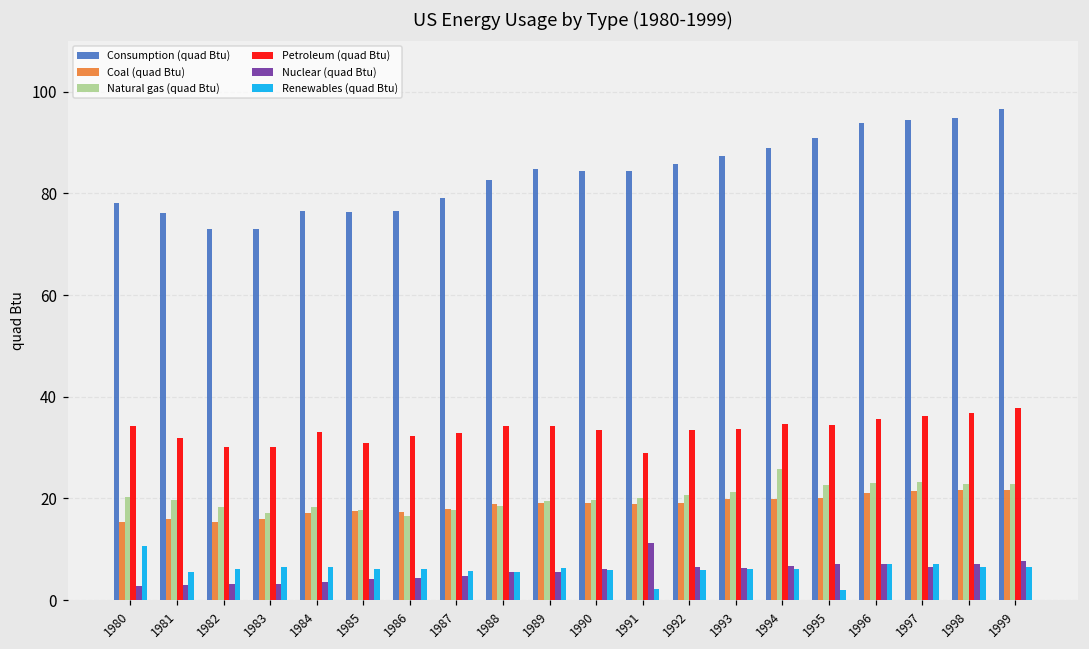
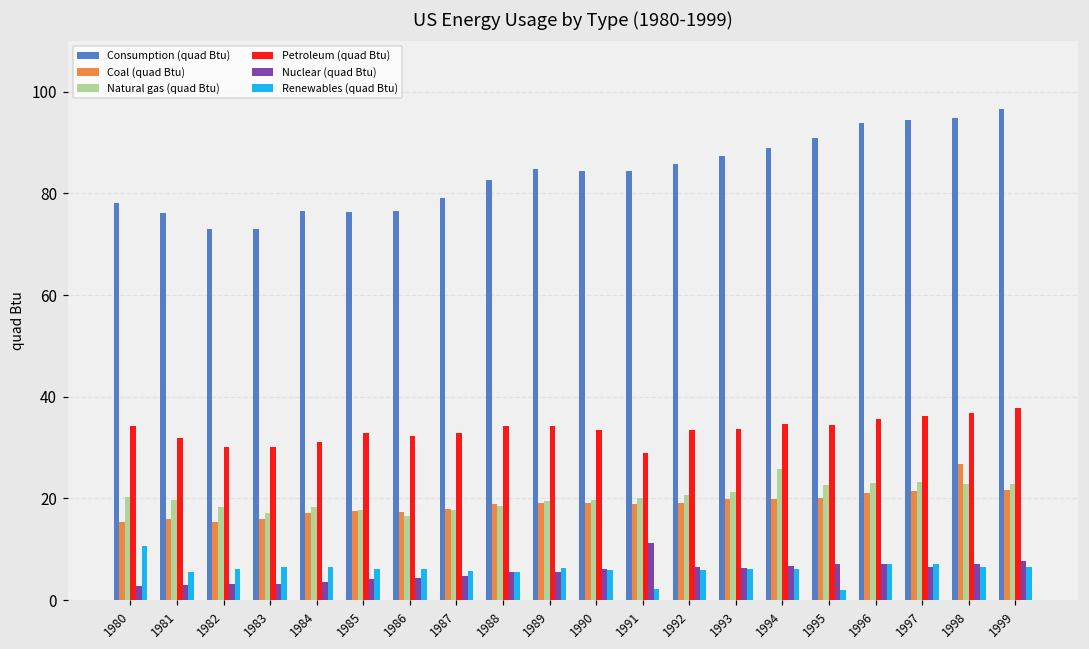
  {
    "Consumption (quad Btu)": {
      "1980": 78,
      "1981": 76,
      "1982": 73,
      "1983": 73,
      "1984": 77,
      "1985": 76,
      "1986": 77,
      "1987": 79,
      "1988": 83,
      "1989": 85,
      "1990": 84,
      "1991": 84,
      "1992": 86,
      "1993": 87,
      "1994": 89,
      "1995": 91,
      "1996": 94,
      "1997": 95,
      "1998": 95,
      "1999": 97
    },
    "Coal (quad Btu)": {
      "1980": 15,
      "1981": 16,
      "1982": 15,
      "1983": 16,
      "1984": 17,
      "1985": 17,
      "1986": 17,
      "1987": 18,
      "1988": 19,
      "1989": 19,
      "1990": 19,
      "1991": 19,
      "1992": 19,
      "1993": 20,
      "1994": 20,
      "1995": 20,
      "1996": 21,
      "1997": 21,
-     "1998": 22,
+     "1998": 27,
      "1999": 22
    },
    "Natural gas (quad Btu)": {
      "1980": 20,
      "1981": 20,
      "1982": 18,
      "1983": 17,
      "1984": 18,
      "1985": 18,
      "1986": 17,
      "1987": 18,
      "1988": 18,
      "1989": 20,
      "1990": 20,
      "1991": 20,
      "1992": 21,
      "1993": 21,
      "1994": 26,
      "1995": 23,
      "1996": 23,
      "1997": 23,
      "1998": 23,
      "1999": 23
    },
    "Petroleum (quad Btu)": {
      "1980": 34,
      "1981": 32,
      "1982": 30,
      "1983": 30,
-     "1984": 33,
-     "1985": 31,
+     "1984": 31,
+     "1985": 33,
      "1986": 32,
      "1987": 33,
      "1988": 34,
      "1989": 34,
      "1990": 34,
      "1991": 29,
      "1992": 34,
      "1993": 34,
      "1994": 35,
      "1995": 34,
      "1996": 36,
      "1997": 36,
      "1998": 37,
      "1999": 38
    },
    "Nuclear (quad Btu)": {
      "1980": 3,
      "1981": 3,
      "1982": 3,
      "1983": 3,
      "1984": 4,
      "1985": 4,
      "1986": 4,
      "1987": 5,
      "1988": 6,
      "1989": 6,
      "1990": 6,
      "1991": 11,
      "1992": 6,
      "1993": 6,
      "1994": 7,
      "1995": 7,
      "1996": 7,
      "1997": 7,
      "1998": 7,
      "1999": 8
    },
    "Renewables (quad Btu)": {
      "1980": 11,
      "1981": 6,
      "1982": 6,
      "1983": 7,
      "1984": 7,
      "1985": 6,
      "1986": 6,
      "1987": 6,
      "1988": 6,
      "1989": 6,
      "1990": 6,
      "1991": 2,
      "1992": 6,
      "1993": 6,
      "1994": 6,
      "1995": 2,
      "1996": 7,
      "1997": 7,
      "1998": 7,
      "1999": 7
    }
  }
